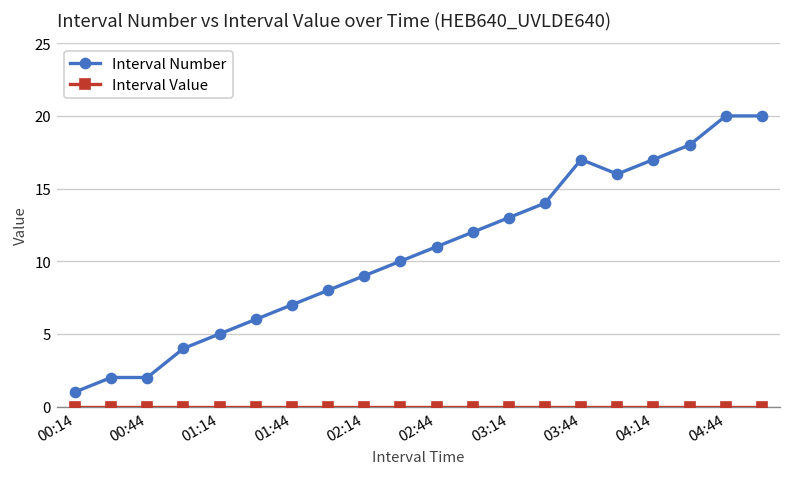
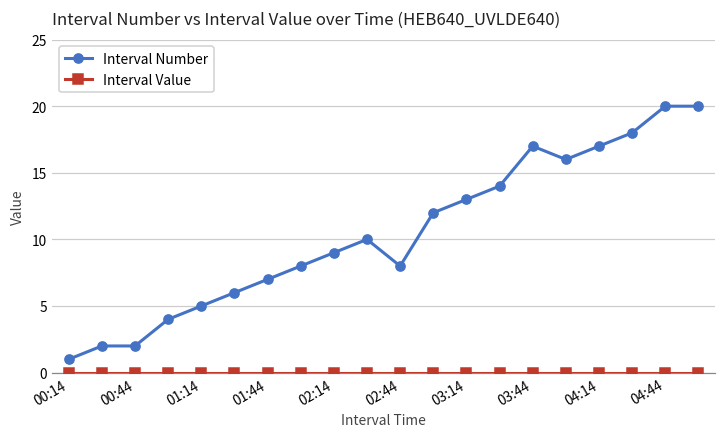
  {
    "Interval Number": {
      "00:14": 1,
      "00:44": 2,
      "01:14": 5,
      "01:44": 7,
      "02:14": 9,
-     "02:44": 11,
+     "02:44": 8,
      "03:14": 13,
      "03:44": 17,
      "04:14": 17,
      "04:44": 20
    },
    "Interval Value": {
      "00:14": 0,
      "00:44": 0,
      "01:14": 0,
      "01:44": 0,
      "02:14": 0,
      "02:44": 0,
      "03:14": 0,
      "03:44": 0,
      "04:14": 0,
      "04:44": 0
    }
  }
